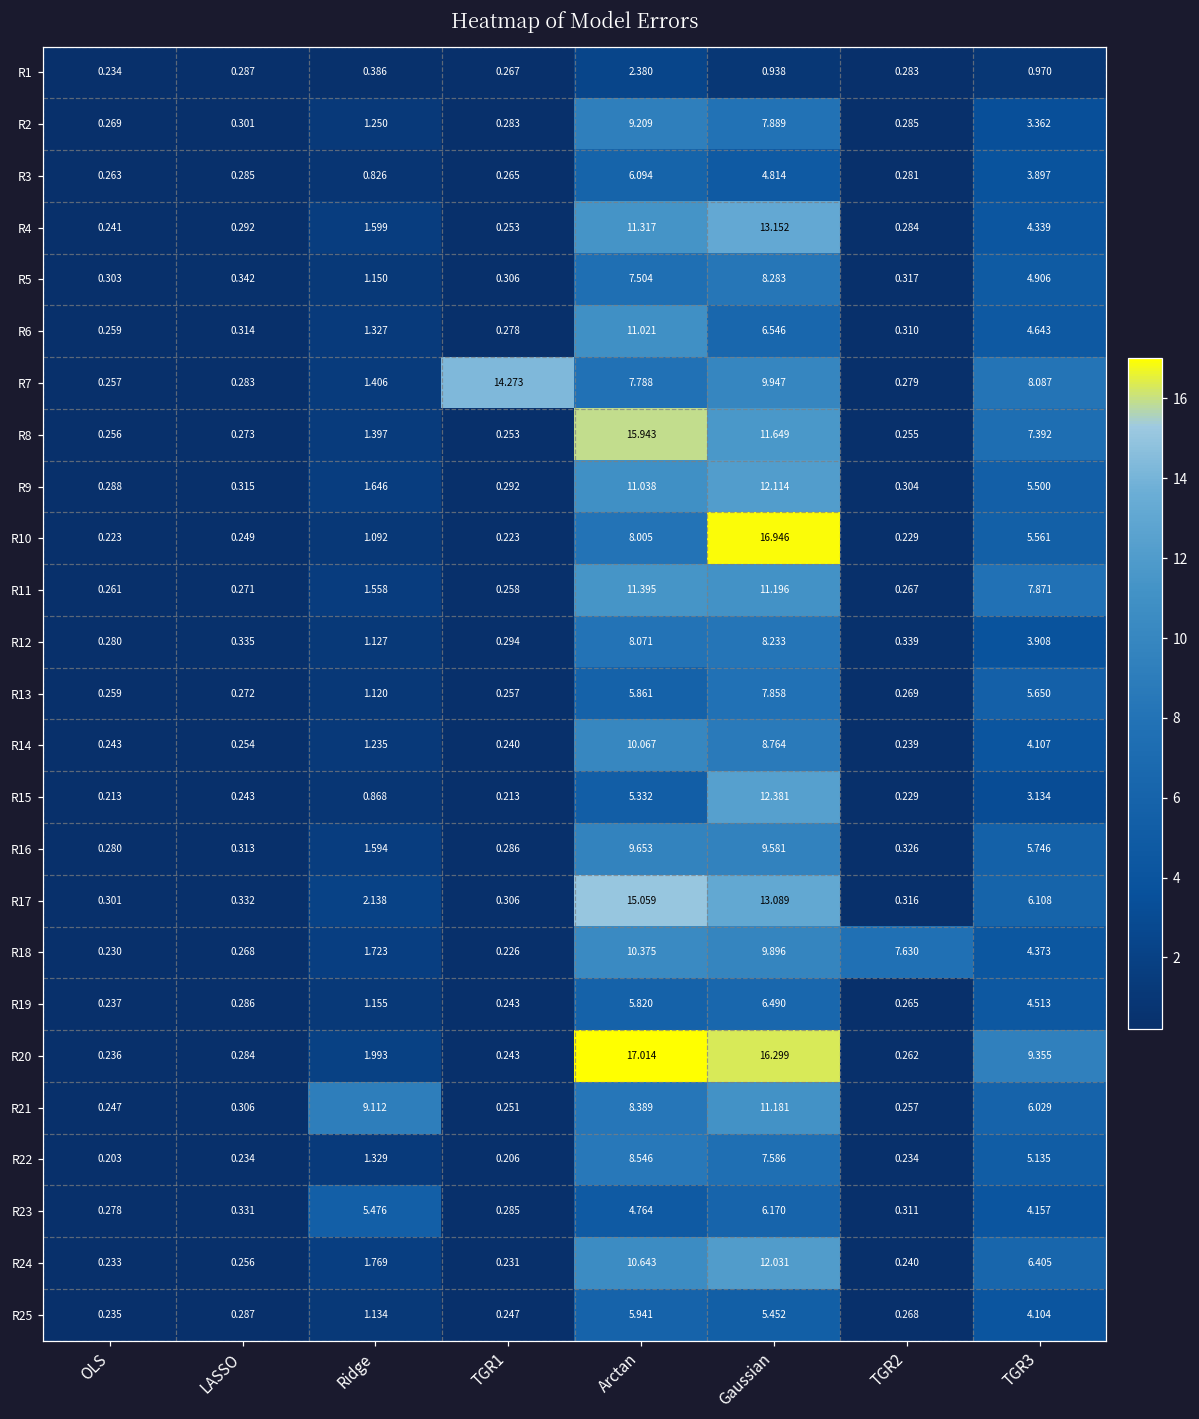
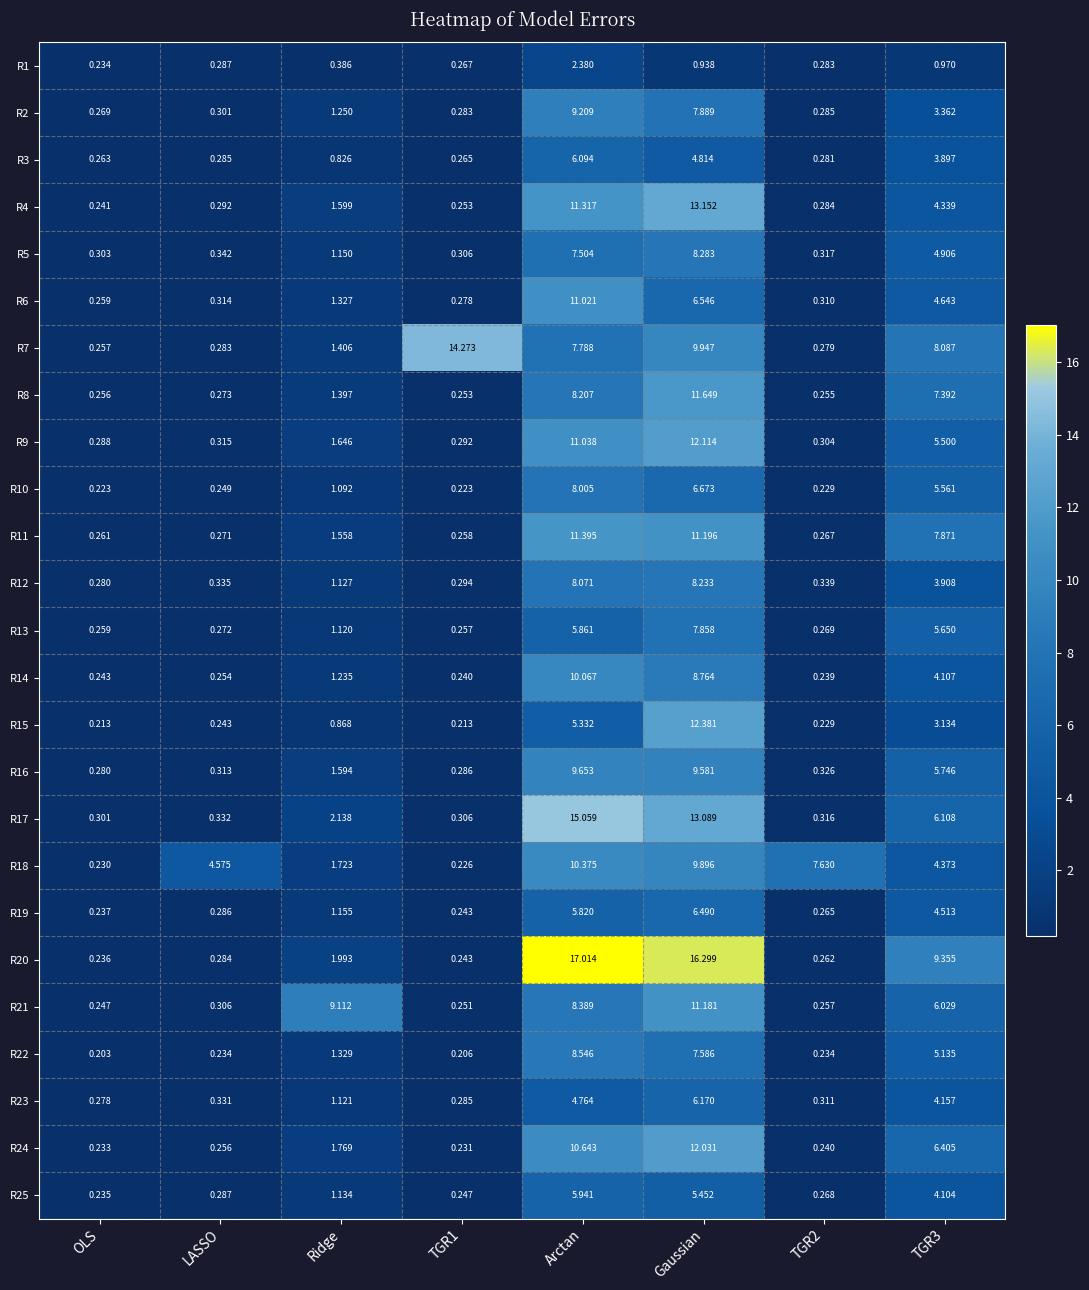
  {
    "R1": {
      "OLS": 0.234,
      "LASSO": 0.287,
      "Ridge": 0.386,
      "TGR1": 0.267,
      "Arctan": 2.380,
      "Gaussian": 0.938,
      "TGR2": 0.283,
      "TGR3": 0.970
    },
    "R2": {
      "OLS": 0.269,
      "LASSO": 0.301,
      "Ridge": 1.250,
      "TGR1": 0.283,
      "Arctan": 9.209,
      "Gaussian": 7.889,
      "TGR2": 0.285,
      "TGR3": 3.362
    },
    "R3": {
      "OLS": 0.263,
      "LASSO": 0.285,
      "Ridge": 0.826,
      "TGR1": 0.265,
      "Arctan": 6.094,
      "Gaussian": 4.814,
      "TGR2": 0.281,
      "TGR3": 3.897
    },
    "R4": {
      "OLS": 0.241,
      "LASSO": 0.292,
      "Ridge": 1.599,
      "TGR1": 0.253,
      "Arctan": 11.317,
      "Gaussian": 13.152,
      "TGR2": 0.284,
      "TGR3": 4.339
    },
    "R5": {
      "OLS": 0.303,
      "LASSO": 0.342,
      "Ridge": 1.150,
      "TGR1": 0.306,
      "Arctan": 7.504,
      "Gaussian": 8.283,
      "TGR2": 0.317,
      "TGR3": 4.906
    },
    "R6": {
      "OLS": 0.259,
      "LASSO": 0.314,
      "Ridge": 1.327,
      "TGR1": 0.278,
      "Arctan": 11.021,
      "Gaussian": 6.546,
      "TGR2": 0.310,
      "TGR3": 4.643
    },
    "R7": {
      "OLS": 0.257,
      "LASSO": 0.283,
      "Ridge": 1.406,
      "TGR1": 14.273,
      "Arctan": 7.788,
      "Gaussian": 9.947,
      "TGR2": 0.279,
      "TGR3": 8.087
    },
    "R8": {
      "OLS": 0.256,
      "LASSO": 0.273,
      "Ridge": 1.397,
      "TGR1": 0.253,
-     "Arctan": 15.943,
+     "Arctan": 8.207,
      "Gaussian": 11.649,
      "TGR2": 0.255,
      "TGR3": 7.392
    },
    "R9": {
      "OLS": 0.288,
      "LASSO": 0.315,
      "Ridge": 1.646,
      "TGR1": 0.292,
      "Arctan": 11.038,
      "Gaussian": 12.114,
      "TGR2": 0.304,
      "TGR3": 5.500
    },
    "R10": {
      "OLS": 0.223,
      "LASSO": 0.249,
      "Ridge": 1.092,
      "TGR1": 0.223,
      "Arctan": 8.005,
-     "Gaussian": 16.946,
+     "Gaussian": 6.673,
      "TGR2": 0.229,
      "TGR3": 5.561
    },
    "R11": {
      "OLS": 0.261,
      "LASSO": 0.271,
      "Ridge": 1.558,
      "TGR1": 0.258,
      "Arctan": 11.395,
      "Gaussian": 11.196,
      "TGR2": 0.267,
      "TGR3": 7.871
    },
    "R12": {
      "OLS": 0.280,
      "LASSO": 0.335,
      "Ridge": 1.127,
      "TGR1": 0.294,
      "Arctan": 8.071,
      "Gaussian": 8.233,
      "TGR2": 0.339,
      "TGR3": 3.908
    },
    "R13": {
      "OLS": 0.259,
      "LASSO": 0.272,
      "Ridge": 1.120,
      "TGR1": 0.257,
      "Arctan": 5.861,
      "Gaussian": 7.858,
      "TGR2": 0.269,
      "TGR3": 5.650
    },
    "R14": {
      "OLS": 0.243,
      "LASSO": 0.254,
      "Ridge": 1.235,
      "TGR1": 0.240,
      "Arctan": 10.067,
      "Gaussian": 8.764,
      "TGR2": 0.239,
      "TGR3": 4.107
    },
    "R15": {
      "OLS": 0.213,
      "LASSO": 0.243,
      "Ridge": 0.868,
      "TGR1": 0.213,
      "Arctan": 5.332,
      "Gaussian": 12.381,
      "TGR2": 0.229,
      "TGR3": 3.134
    },
    "R16": {
      "OLS": 0.280,
      "LASSO": 0.313,
      "Ridge": 1.594,
      "TGR1": 0.286,
      "Arctan": 9.653,
      "Gaussian": 9.581,
      "TGR2": 0.326,
      "TGR3": 5.746
    },
    "R17": {
      "OLS": 0.301,
      "LASSO": 0.332,
      "Ridge": 2.138,
      "TGR1": 0.306,
      "Arctan": 15.059,
      "Gaussian": 13.089,
      "TGR2": 0.316,
      "TGR3": 6.108
    },
    "R18": {
      "OLS": 0.230,
-     "LASSO": 0.268,
+     "LASSO": 4.575,
      "Ridge": 1.723,
      "TGR1": 0.226,
      "Arctan": 10.375,
      "Gaussian": 9.896,
      "TGR2": 7.630,
      "TGR3": 4.373
    },
    "R19": {
      "OLS": 0.237,
      "LASSO": 0.286,
      "Ridge": 1.155,
      "TGR1": 0.243,
      "Arctan": 5.820,
      "Gaussian": 6.490,
      "TGR2": 0.265,
      "TGR3": 4.513
    },
    "R20": {
      "OLS": 0.236,
      "LASSO": 0.284,
      "Ridge": 1.993,
      "TGR1": 0.243,
      "Arctan": 17.014,
      "Gaussian": 16.299,
      "TGR2": 0.262,
      "TGR3": 9.355
    },
    "R21": {
      "OLS": 0.247,
      "LASSO": 0.306,
      "Ridge": 9.112,
      "TGR1": 0.251,
      "Arctan": 8.389,
      "Gaussian": 11.181,
      "TGR2": 0.257,
      "TGR3": 6.029
    },
    "R22": {
      "OLS": 0.203,
      "LASSO": 0.234,
      "Ridge": 1.329,
      "TGR1": 0.206,
      "Arctan": 8.546,
      "Gaussian": 7.586,
      "TGR2": 0.234,
      "TGR3": 5.135
    },
    "R23": {
      "OLS": 0.278,
      "LASSO": 0.331,
-     "Ridge": 5.476,
+     "Ridge": 1.121,
      "TGR1": 0.285,
      "Arctan": 4.764,
      "Gaussian": 6.170,
      "TGR2": 0.311,
      "TGR3": 4.157
    },
    "R24": {
      "OLS": 0.233,
      "LASSO": 0.256,
      "Ridge": 1.769,
      "TGR1": 0.231,
      "Arctan": 10.643,
      "Gaussian": 12.031,
      "TGR2": 0.240,
      "TGR3": 6.405
    },
    "R25": {
      "OLS": 0.235,
      "LASSO": 0.287,
      "Ridge": 1.134,
      "TGR1": 0.247,
      "Arctan": 5.941,
      "Gaussian": 5.452,
      "TGR2": 0.268,
      "TGR3": 4.104
    }
  }
